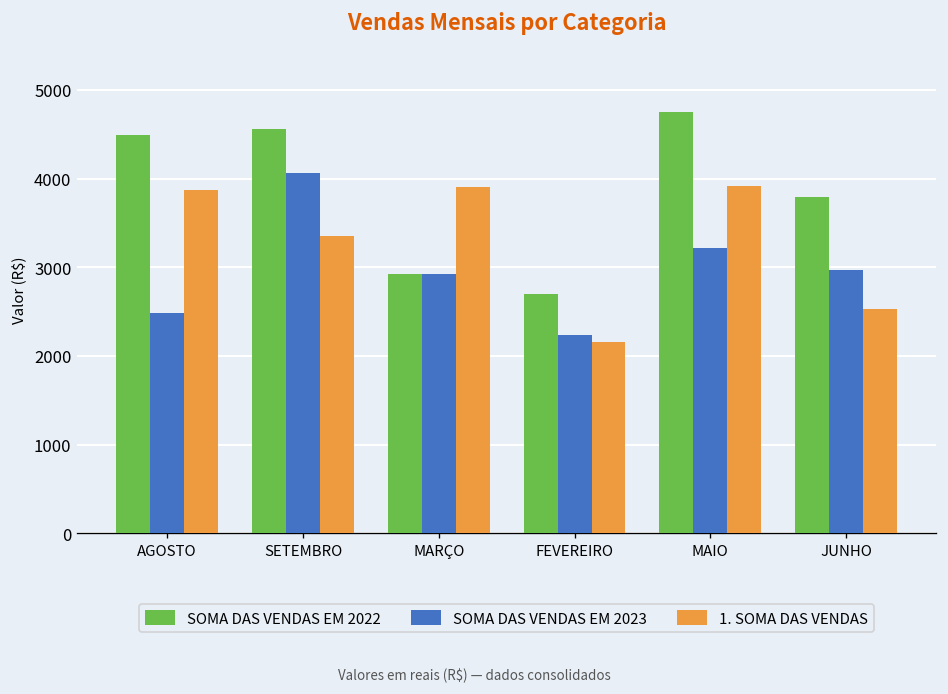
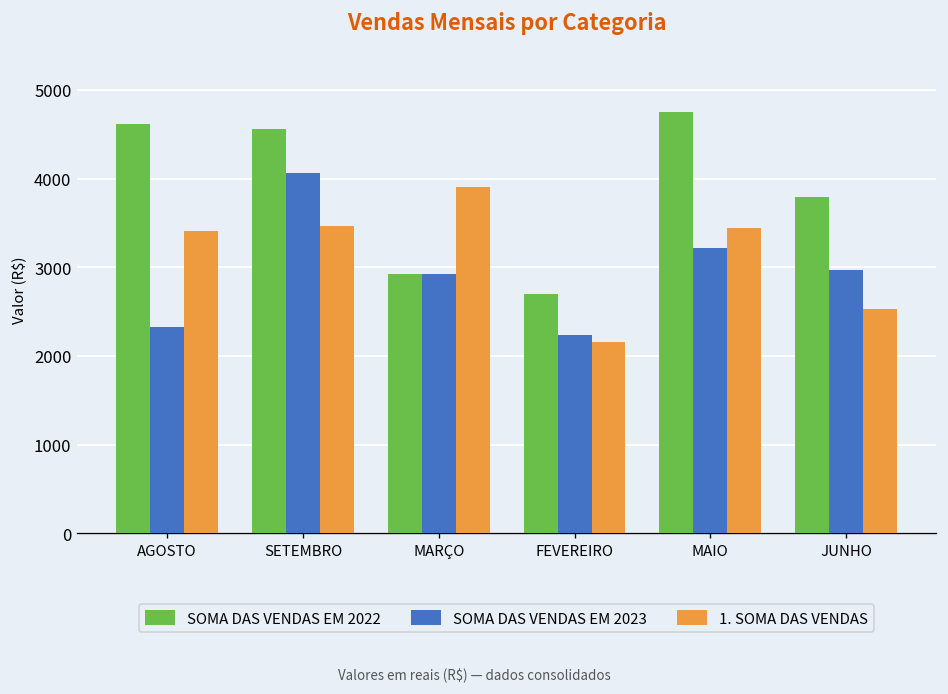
  {
    "SOMA DAS VENDAS EM 2022": {
-     "AGOSTO": 4500,
+     "AGOSTO": 4600,
      "SETEMBRO": 4600,
      "MARÇO": 2900,
      "FEVEREIRO": 2700,
      "MAIO": 4800,
      "JUNHO": 3800
    },
    "SOMA DAS VENDAS EM 2023": {
-     "AGOSTO": 2500,
+     "AGOSTO": 2300,
      "SETEMBRO": 4100,
      "MARÇO": 2900,
      "FEVEREIRO": 2200,
      "MAIO": 3200,
      "JUNHO": 3000
    },
    "1. SOMA DAS VENDAS": {
-     "AGOSTO": 3900,
-     "SETEMBRO": 3400,
+     "AGOSTO": 3400,
+     "SETEMBRO": 3500,
      "MARÇO": 3900,
      "FEVEREIRO": 2200,
-     "MAIO": 3900,
+     "MAIO": 3400,
      "JUNHO": 2500
    }
  }
